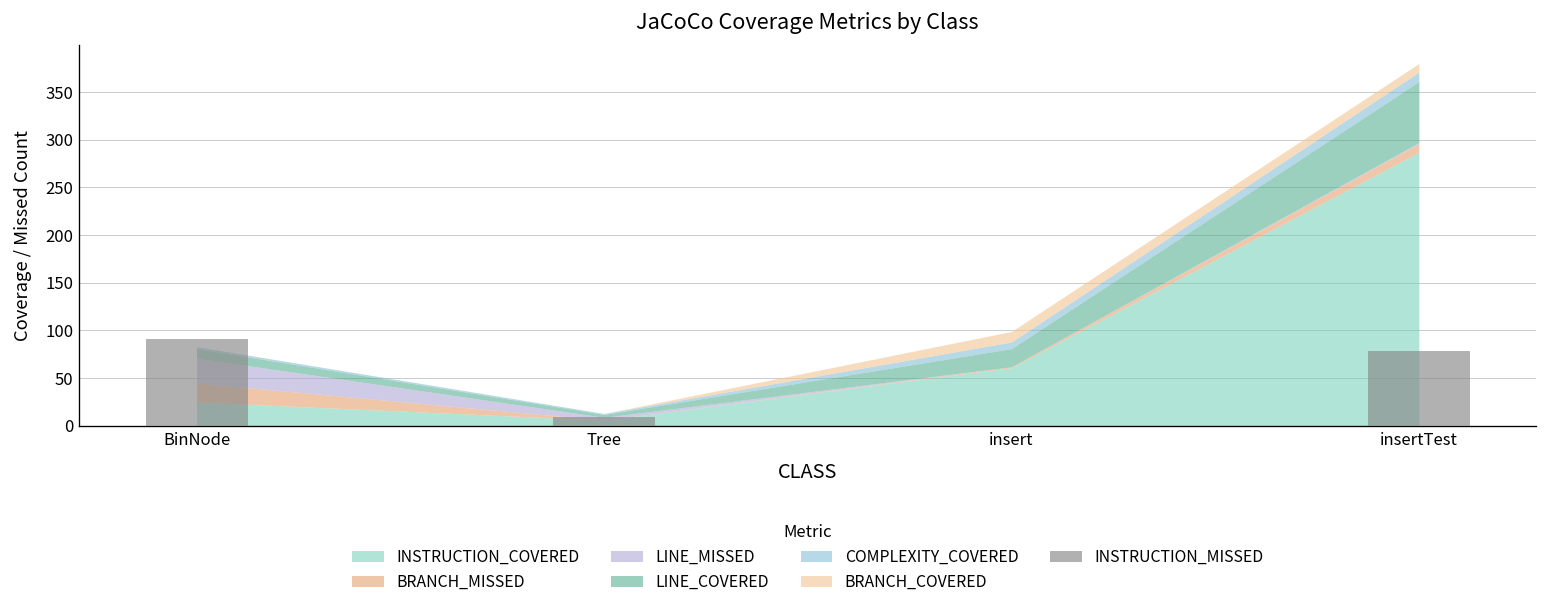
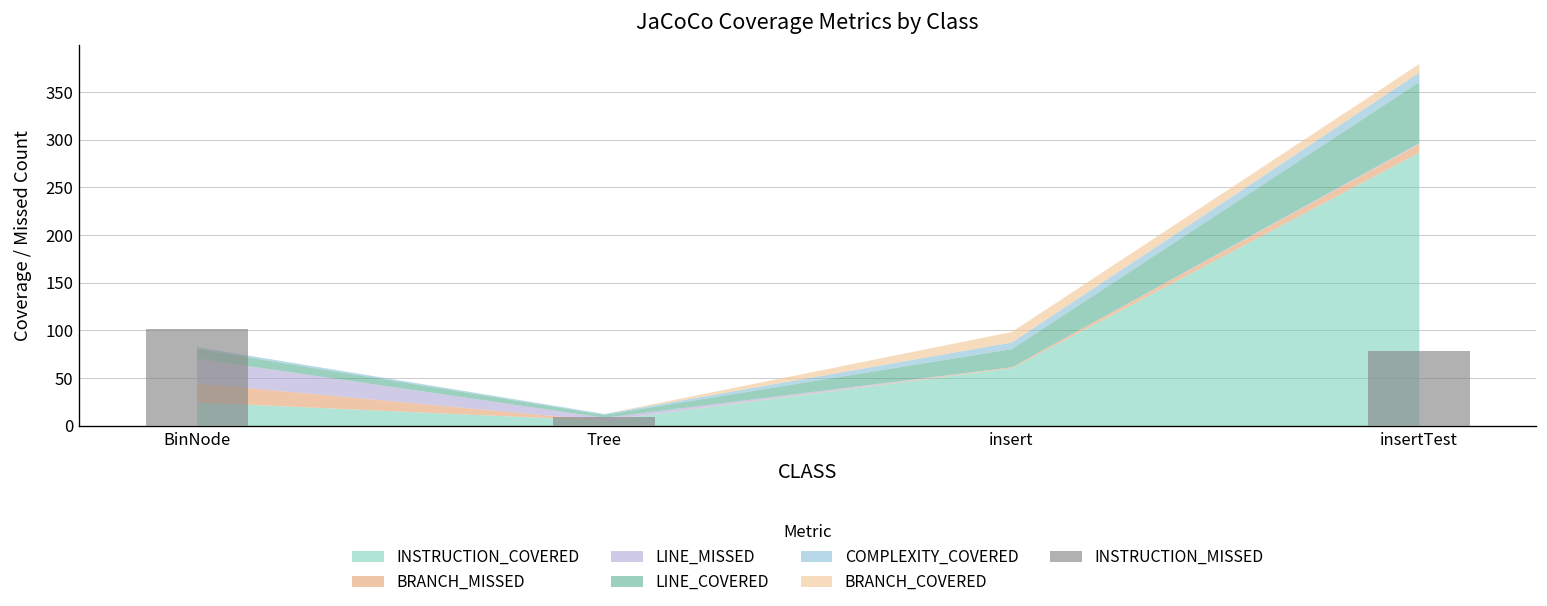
  {
    "INSTRUCTION_MISSED": {
-     "BinNode": 90,
+     "BinNode": 100,
      "Tree": 10,
      "insert": 0,
      "insertTest": 80
    }
  }
